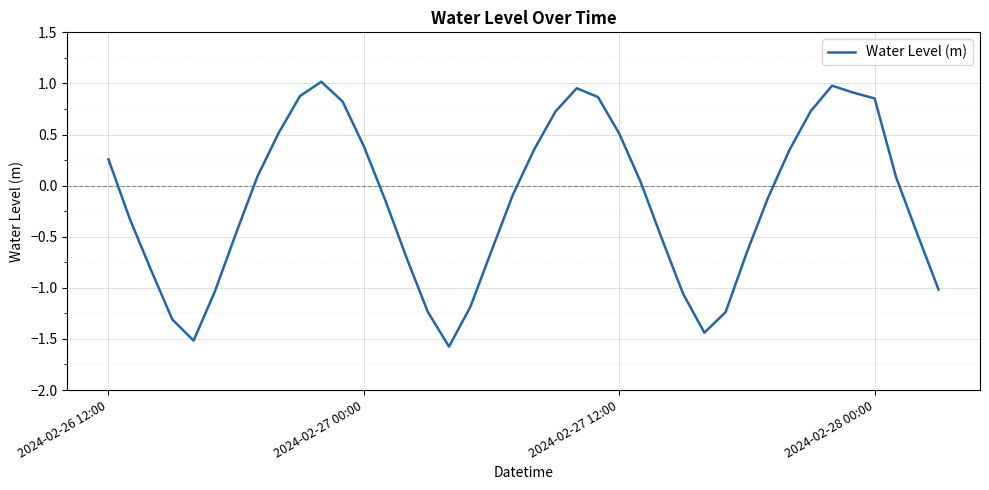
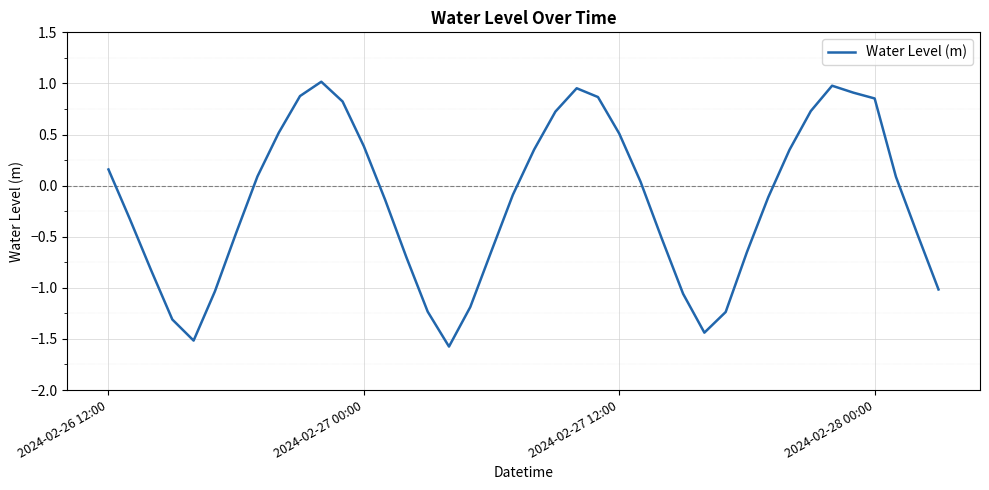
  {
-   "2024-02-26 12:00": 0.26,
+   "2024-02-26 12:00": 0.16,
    "2024-02-27 00:00": 0.39,
    "2024-02-27 12:00": 0.51,
    "2024-02-28 00:00": 0.85
  }
